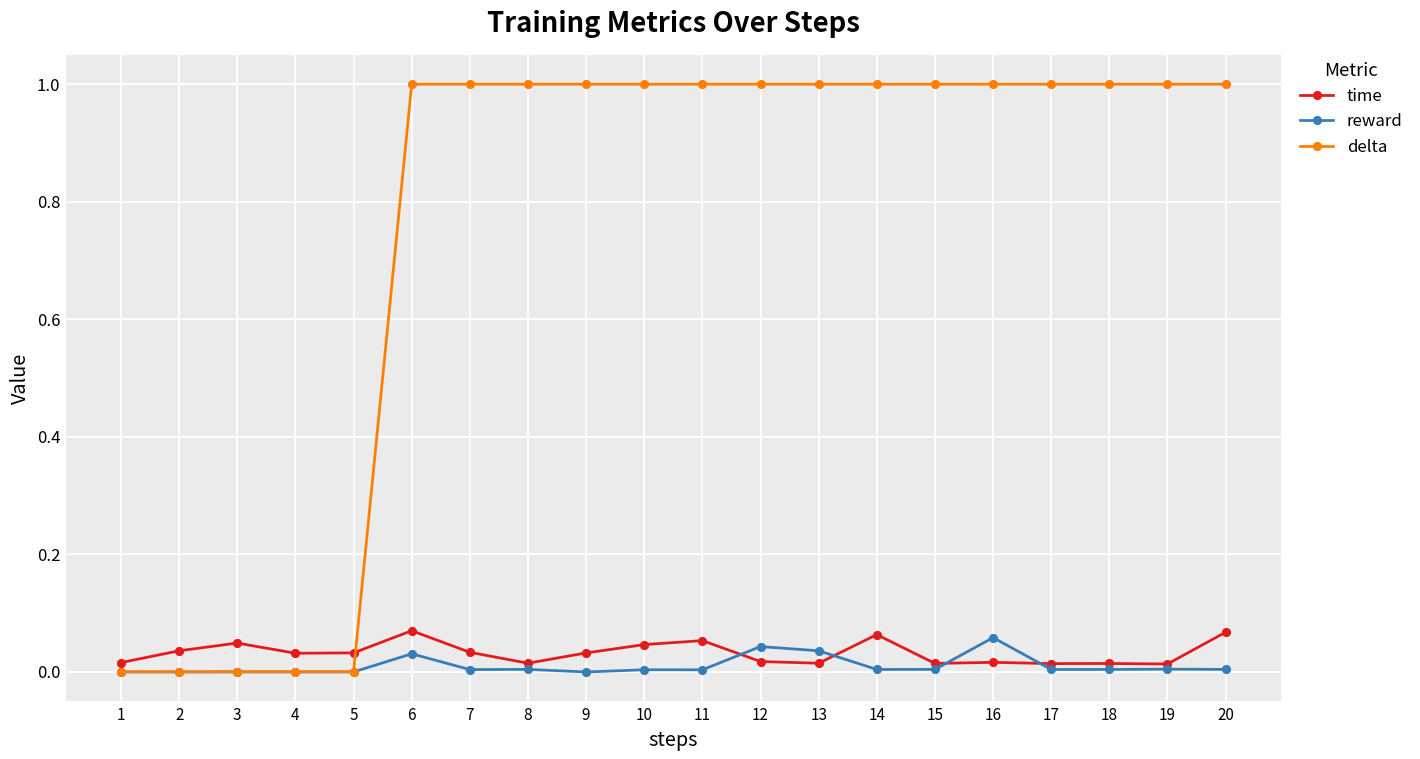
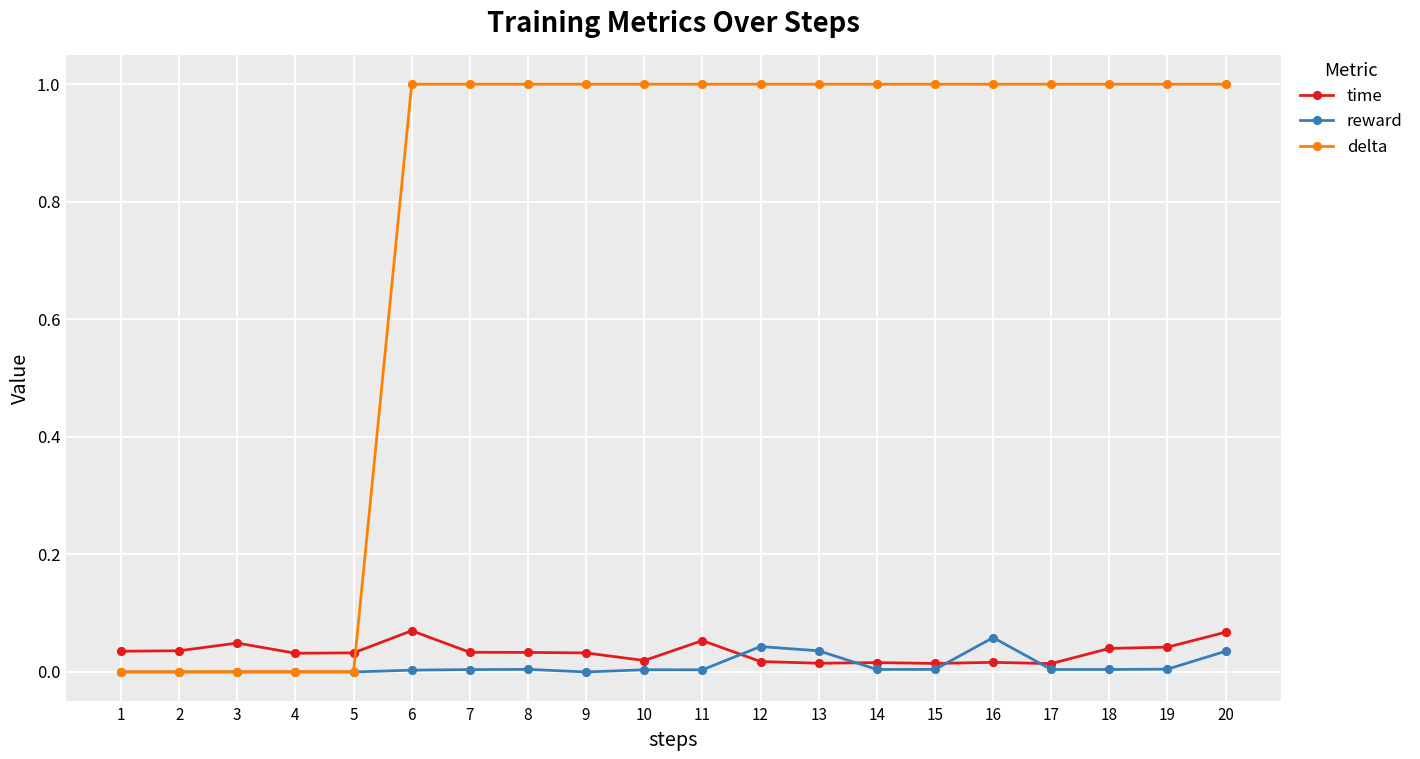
  {
    "time": {
-     "1": 0.02,
+     "1": 0.04,
      "2": 0.04,
      "3": 0.05,
      "4": 0.03,
      "5": 0.03,
      "6": 0.07,
      "7": 0.03,
-     "8": 0.01,
+     "8": 0.03,
      "9": 0.03,
-     "10": 0.05,
+     "10": 0.02,
      "11": 0.05,
      "12": 0.02,
      "13": 0.01,
-     "14": 0.06,
+     "14": 0.02,
      "15": 0.01,
      "16": 0.02,
      "17": 0.01,
-     "18": 0.01,
-     "19": 0.01,
+     "18": 0.04,
+     "19": 0.04,
      "20": 0.07
    },
    "reward": {
-     "6": 0.03,
+     "6": 0.00,
      "7": 0.00,
      "8": 0.00,
      "9": 0.00,
      "10": 0.00,
      "11": 0.00,
      "12": 0.04,
      "13": 0.04,
      "14": 0.00,
      "15": 0.00,
      "16": 0.06,
      "17": 0.00,
      "18": 0.00,
      "19": 0.00,
-     "20": 0.00
+     "20": 0.04
    },
    "delta": {
      "6": 1.00,
      "7": 1.00,
      "8": 1.00,
      "9": 1.00,
      "10": 1.00,
      "11": 1.00,
      "12": 1.00,
      "13": 1.00,
      "14": 1.00,
      "15": 1.00,
      "16": 1.00,
      "17": 1.00,
      "18": 1.00,
      "19": 1.00,
      "20": 1.00
    }
  }
